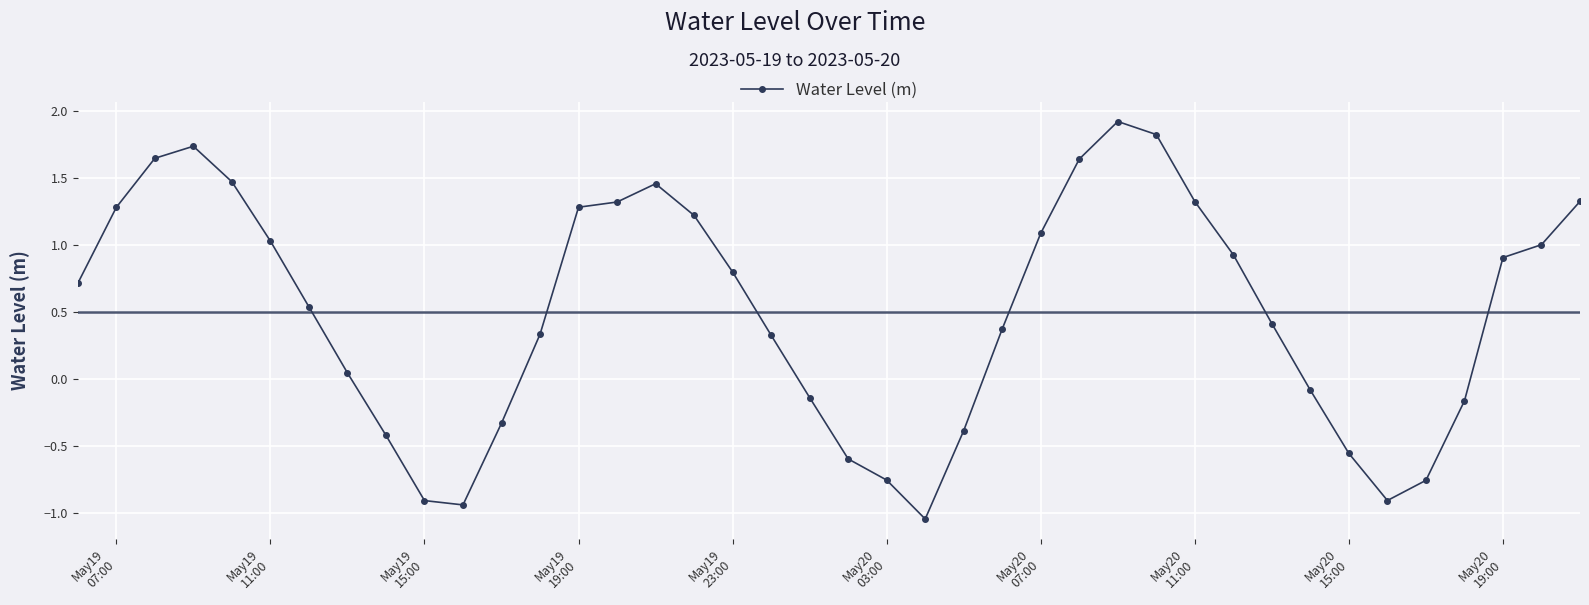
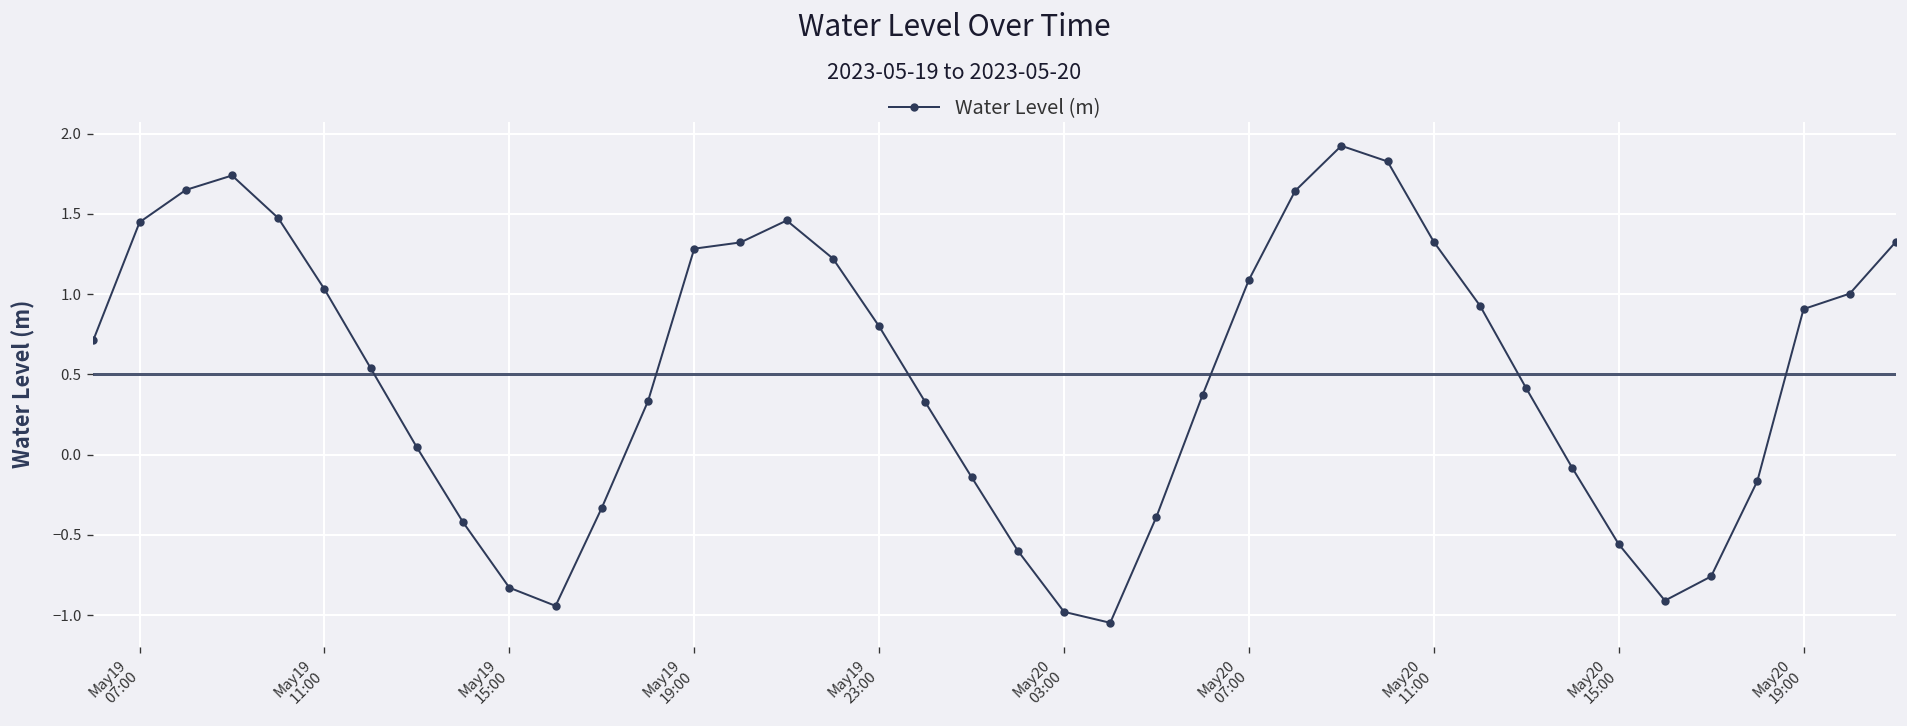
  {
-   "May19 07:00": 1.28,
+   "May19 07:00": 1.45,
    "May19 11:00": 1.03,
-   "May19 15:00": -0.91,
+   "May19 15:00": -0.83,
    "May19 19:00": 1.28,
    "May19 23:00": 0.80,
-   "May20 03:00": -0.76,
+   "May20 03:00": -0.98,
    "May20 07:00": 1.09,
    "May20 11:00": 1.33,
    "May20 15:00": -0.56,
    "May20 19:00": 0.91
  }
